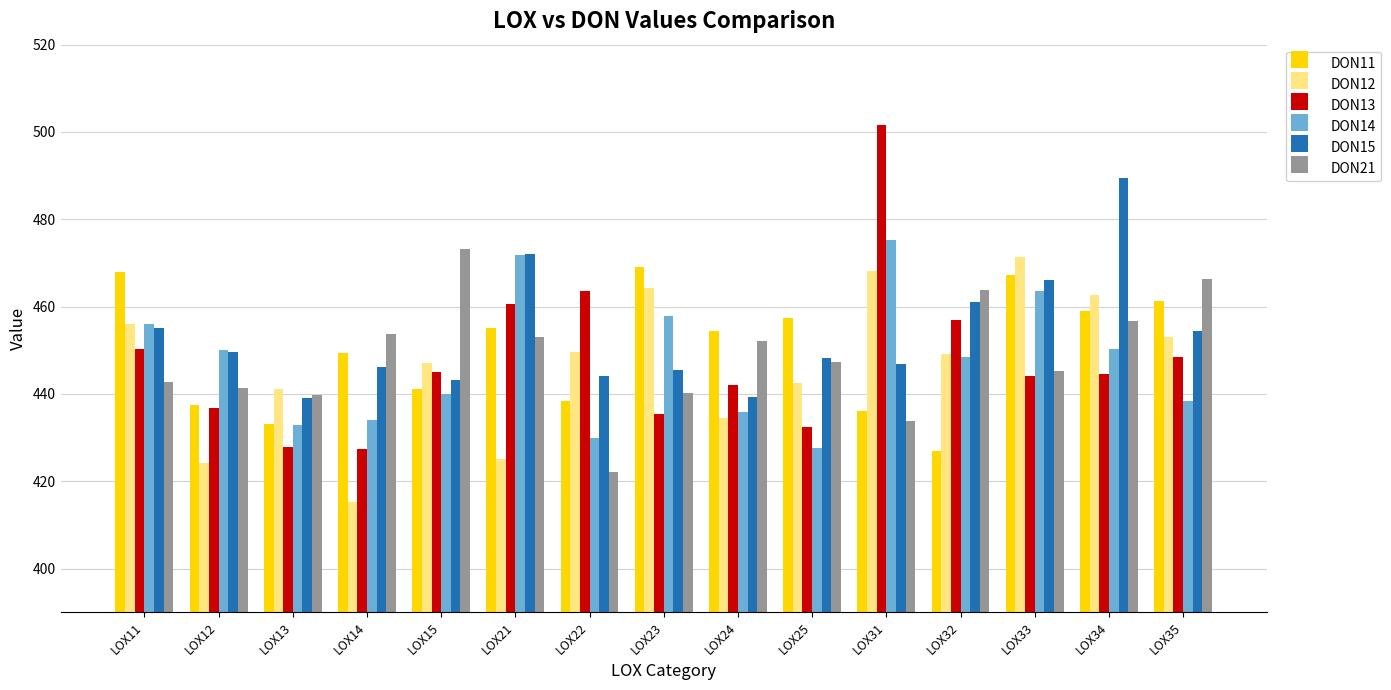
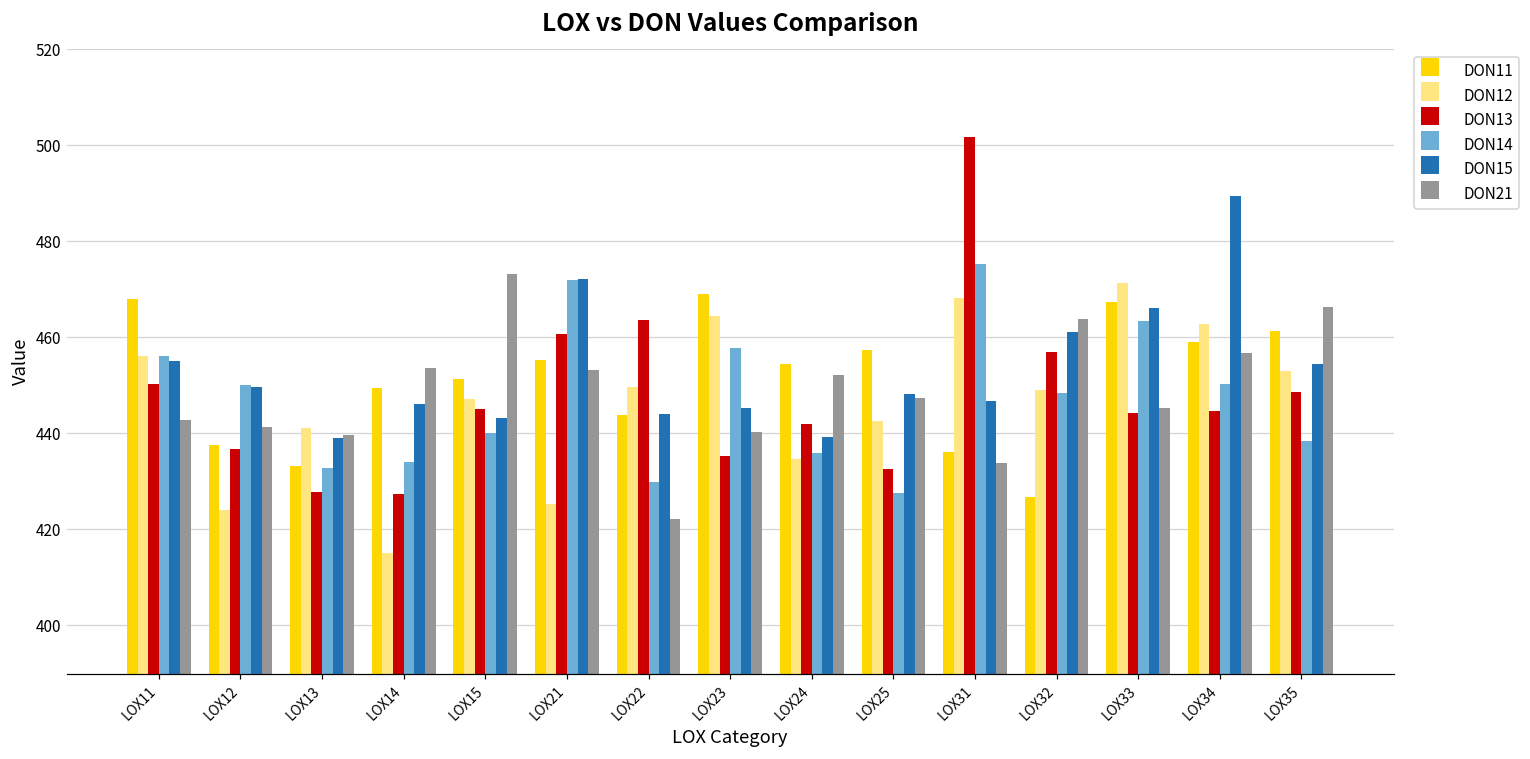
  {
    "DON11": {
      "LOX11": 468,
      "LOX12": 437,
      "LOX13": 433,
      "LOX14": 449,
-     "LOX15": 441,
+     "LOX15": 451,
      "LOX21": 455,
-     "LOX22": 438,
+     "LOX22": 444,
      "LOX23": 469,
      "LOX24": 454,
      "LOX25": 457,
      "LOX31": 436,
      "LOX32": 427,
      "LOX33": 467,
      "LOX34": 459,
      "LOX35": 461
    },
    "DON12": {
      "LOX11": 456,
      "LOX12": 424,
      "LOX13": 441,
      "LOX14": 415,
      "LOX15": 447,
      "LOX21": 425,
      "LOX22": 450,
      "LOX23": 464,
      "LOX24": 435,
      "LOX25": 443,
      "LOX31": 468,
      "LOX32": 449,
      "LOX33": 471,
      "LOX34": 463,
      "LOX35": 453
    },
    "DON13": {
      "LOX11": 450,
      "LOX12": 437,
      "LOX13": 428,
      "LOX14": 427,
      "LOX15": 445,
      "LOX21": 461,
      "LOX22": 464,
      "LOX23": 435,
      "LOX24": 442,
      "LOX25": 433,
      "LOX31": 502,
      "LOX32": 457,
      "LOX33": 444,
      "LOX34": 445,
      "LOX35": 449
    },
    "DON14": {
      "LOX11": 456,
      "LOX12": 450,
      "LOX13": 433,
      "LOX14": 434,
      "LOX15": 440,
      "LOX21": 472,
      "LOX22": 430,
      "LOX23": 458,
      "LOX24": 436,
      "LOX25": 428,
      "LOX31": 475,
      "LOX32": 448,
      "LOX33": 463,
      "LOX34": 450,
      "LOX35": 438
    },
    "DON15": {
      "LOX11": 455,
      "LOX12": 450,
      "LOX13": 439,
      "LOX14": 446,
      "LOX15": 443,
      "LOX21": 472,
      "LOX22": 444,
      "LOX23": 445,
      "LOX24": 439,
      "LOX25": 448,
      "LOX31": 447,
      "LOX32": 461,
      "LOX33": 466,
      "LOX34": 489,
      "LOX35": 455
    },
    "DON21": {
      "LOX11": 443,
      "LOX12": 441,
      "LOX13": 440,
      "LOX14": 454,
      "LOX15": 473,
      "LOX21": 453,
      "LOX22": 422,
      "LOX23": 440,
      "LOX24": 452,
      "LOX25": 447,
      "LOX31": 434,
      "LOX32": 464,
      "LOX33": 445,
      "LOX34": 457,
      "LOX35": 466
    }
  }
